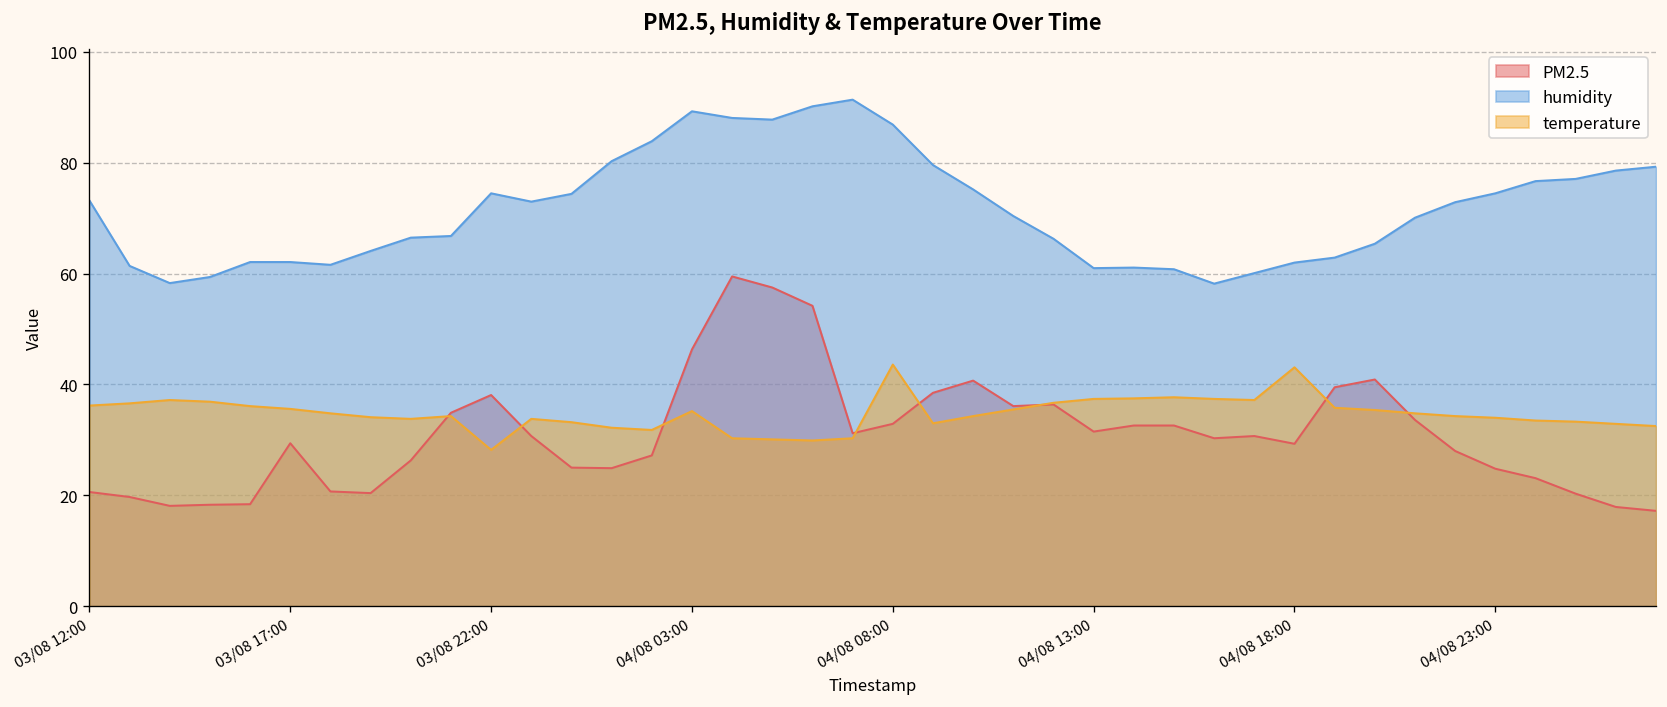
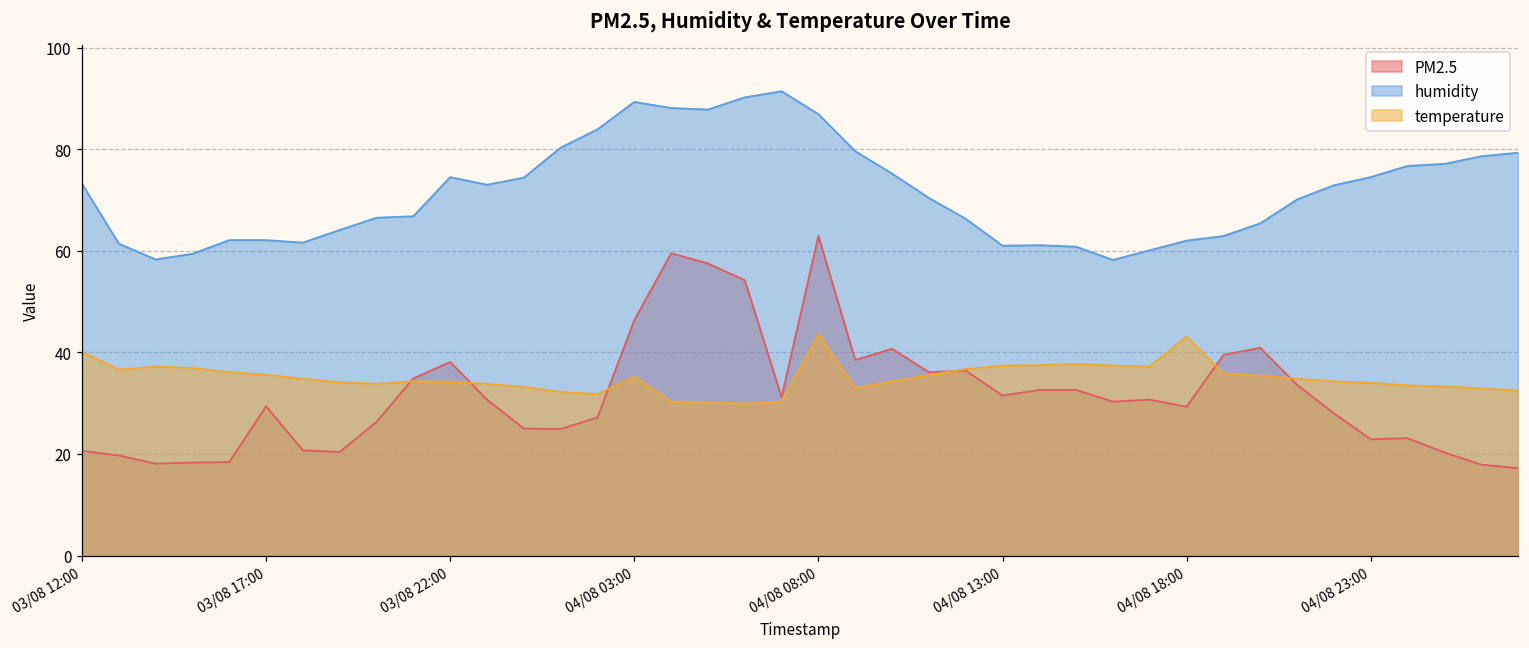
  {
    "PM2.5": {
      "03/08 12:00": 21,
      "03/08 17:00": 29,
      "03/08 22:00": 38,
      "04/08 03:00": 46,
-     "04/08 08:00": 33,
+     "04/08 08:00": 63,
      "04/08 13:00": 32,
      "04/08 18:00": 29,
-     "04/08 23:00": 25
+     "04/08 23:00": 23
    },
    "humidity": {
      "03/08 12:00": 73,
      "03/08 17:00": 62,
      "03/08 22:00": 75,
      "04/08 03:00": 89,
      "04/08 08:00": 87,
      "04/08 13:00": 61,
      "04/08 18:00": 62,
      "04/08 23:00": 75
    },
    "temperature": {
-     "03/08 12:00": 36,
+     "03/08 12:00": 40,
      "03/08 17:00": 36,
-     "03/08 22:00": 28,
+     "03/08 22:00": 34,
      "04/08 03:00": 35,
      "04/08 08:00": 44,
      "04/08 13:00": 37,
      "04/08 18:00": 43,
      "04/08 23:00": 34
    }
  }
